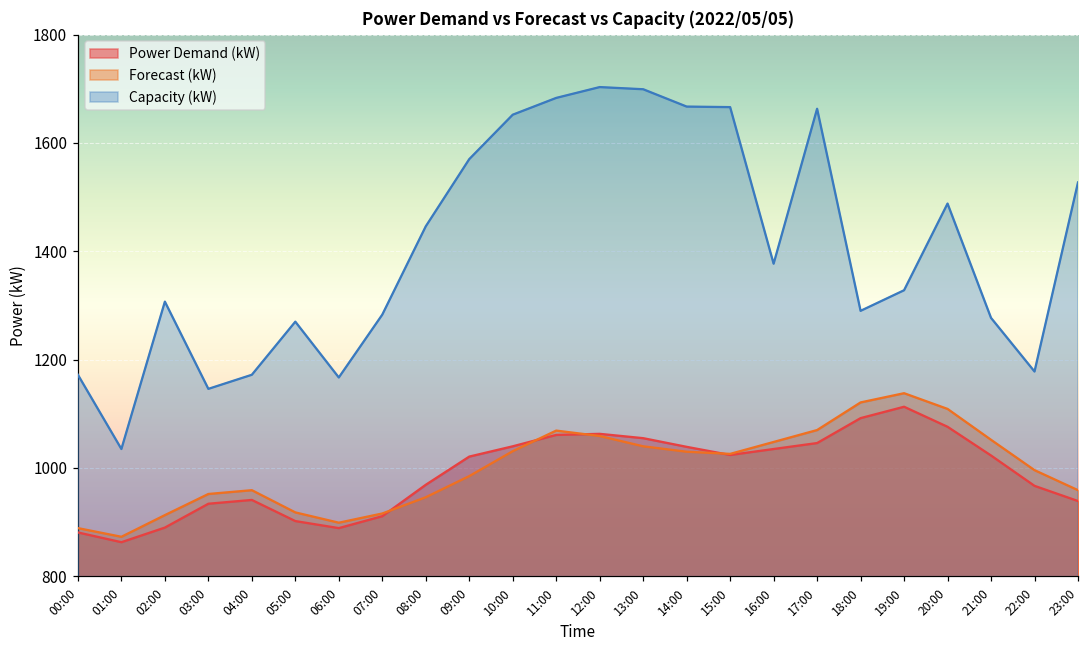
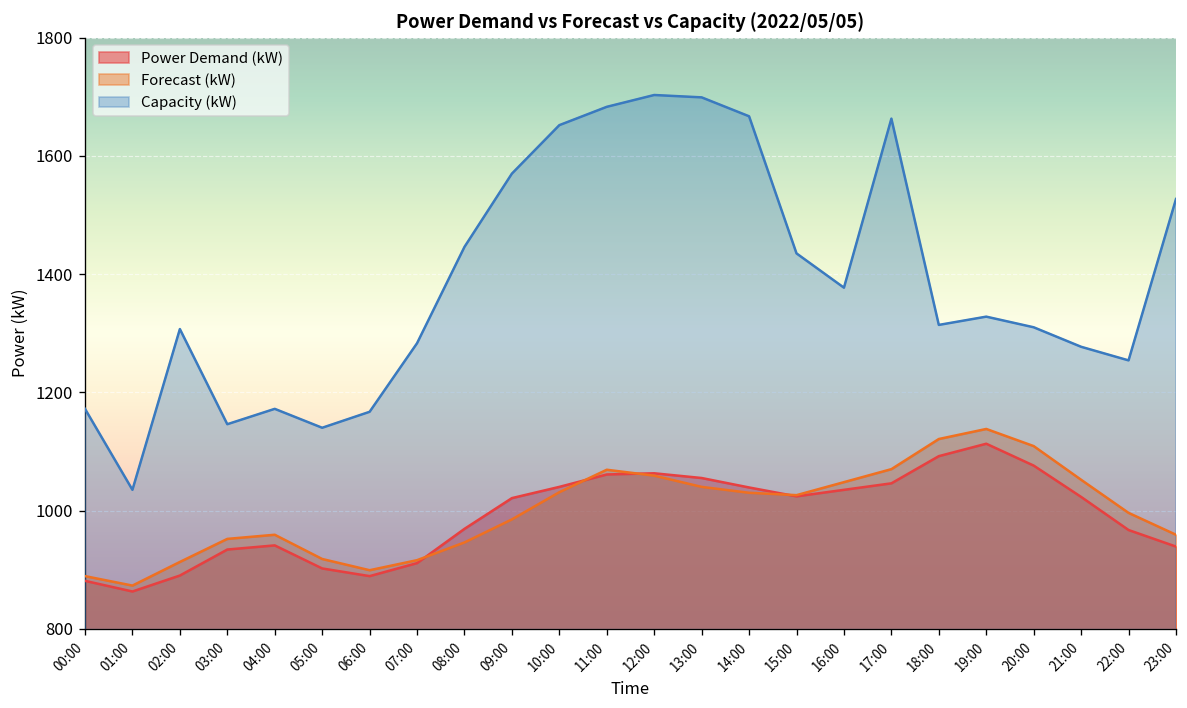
  {
    "Capacity (kW)": {
      "00:00": 1170,
      "01:00": 1040,
      "02:00": 1310,
      "03:00": 1150,
      "04:00": 1170,
-     "05:00": 1270,
+     "05:00": 1140,
      "06:00": 1170,
      "07:00": 1280,
      "08:00": 1450,
      "09:00": 1570,
      "10:00": 1650,
      "11:00": 1680,
      "12:00": 1700,
      "13:00": 1700,
      "14:00": 1670,
-     "15:00": 1670,
+     "15:00": 1440,
      "16:00": 1380,
      "17:00": 1660,
-     "18:00": 1290,
+     "18:00": 1310,
      "19:00": 1330,
-     "20:00": 1490,
+     "20:00": 1310,
      "21:00": 1280,
-     "22:00": 1180,
+     "22:00": 1250,
      "23:00": 1530
    }
  }
